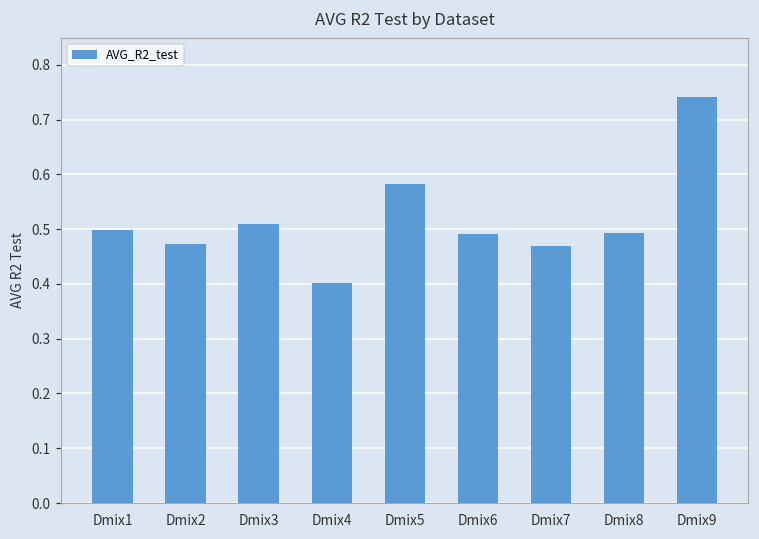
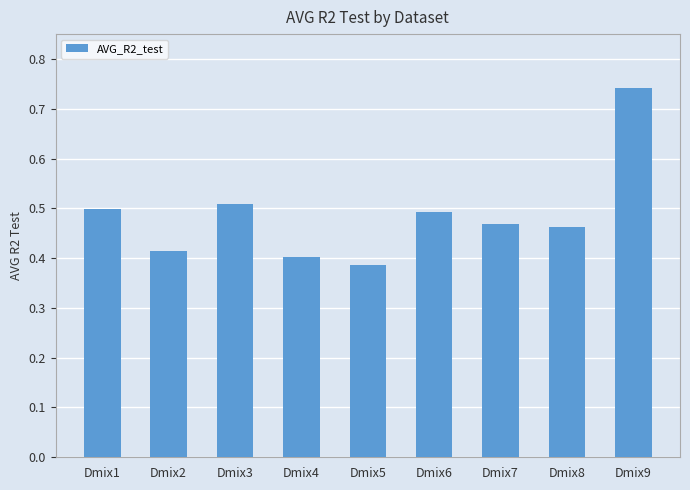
  {
    "Dmix1": 0.50,
-   "Dmix2": 0.47,
+   "Dmix2": 0.41,
    "Dmix3": 0.51,
    "Dmix4": 0.40,
-   "Dmix5": 0.58,
+   "Dmix5": 0.39,
    "Dmix6": 0.49,
    "Dmix7": 0.47,
-   "Dmix8": 0.49,
+   "Dmix8": 0.46,
    "Dmix9": 0.74
  }
